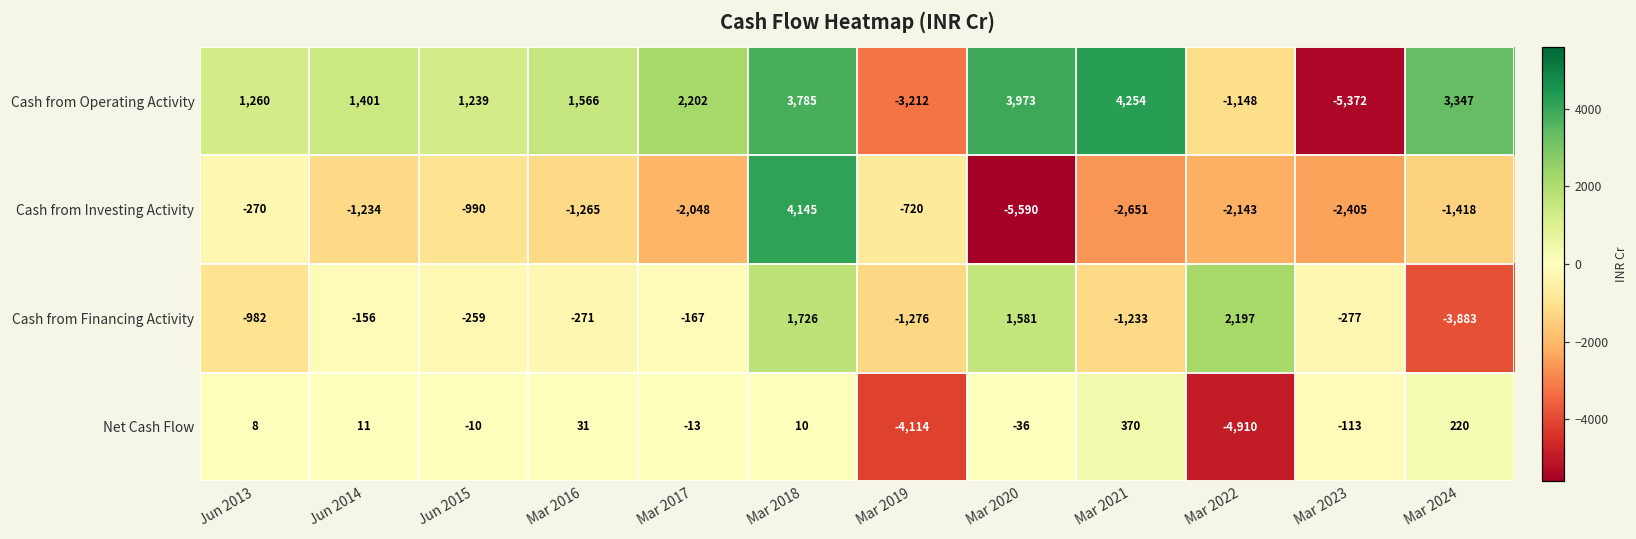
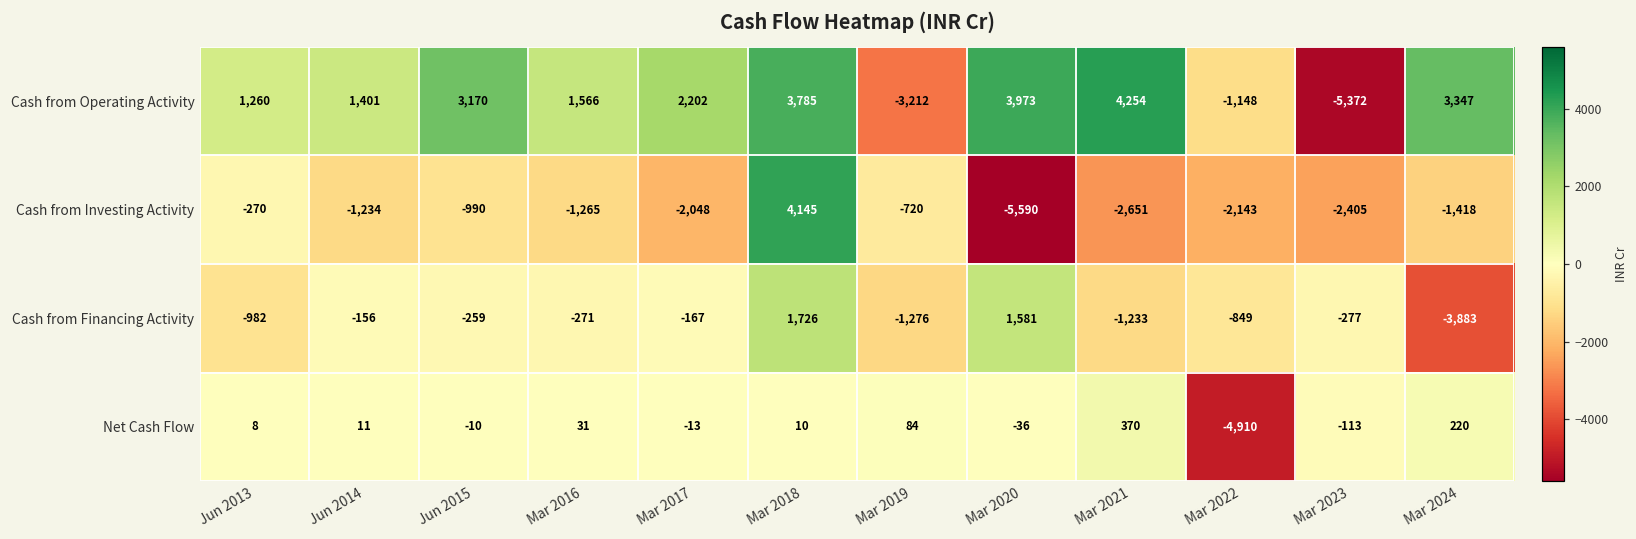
  {
    "Cash from Operating Activity": {
      "Jun 2013": "1,260",
      "Jun 2014": "1,401",
-     "Jun 2015": "1,239",
+     "Jun 2015": "3,170",
      "Mar 2016": "1,566",
      "Mar 2017": "2,202",
      "Mar 2018": "3,785",
      "Mar 2019": "-3,212",
      "Mar 2020": "3,973",
      "Mar 2021": "4,254",
      "Mar 2022": "-1,148",
      "Mar 2023": "-5,372",
      "Mar 2024": "3,347"
    },
    "Cash from Investing Activity": {
      "Jun 2013": "-270",
      "Jun 2014": "-1,234",
      "Jun 2015": "-990",
      "Mar 2016": "-1,265",
      "Mar 2017": "-2,048",
      "Mar 2018": "4,145",
      "Mar 2019": "-720",
      "Mar 2020": "-5,590",
      "Mar 2021": "-2,651",
      "Mar 2022": "-2,143",
      "Mar 2023": "-2,405",
      "Mar 2024": "-1,418"
    },
    "Cash from Financing Activity": {
      "Jun 2013": "-982",
      "Jun 2014": "-156",
      "Jun 2015": "-259",
      "Mar 2016": "-271",
      "Mar 2017": "-167",
      "Mar 2018": "1,726",
      "Mar 2019": "-1,276",
      "Mar 2020": "1,581",
      "Mar 2021": "-1,233",
-     "Mar 2022": "2,197",
+     "Mar 2022": "-849",
      "Mar 2023": "-277",
      "Mar 2024": "-3,883"
    },
    "Net Cash Flow": {
      "Jun 2013": "8",
      "Jun 2014": "11",
      "Jun 2015": "-10",
      "Mar 2016": "31",
      "Mar 2017": "-13",
      "Mar 2018": "10",
-     "Mar 2019": "-4,114",
+     "Mar 2019": "84",
      "Mar 2020": "-36",
      "Mar 2021": "370",
      "Mar 2022": "-4,910",
      "Mar 2023": "-113",
      "Mar 2024": "220"
    }
  }
